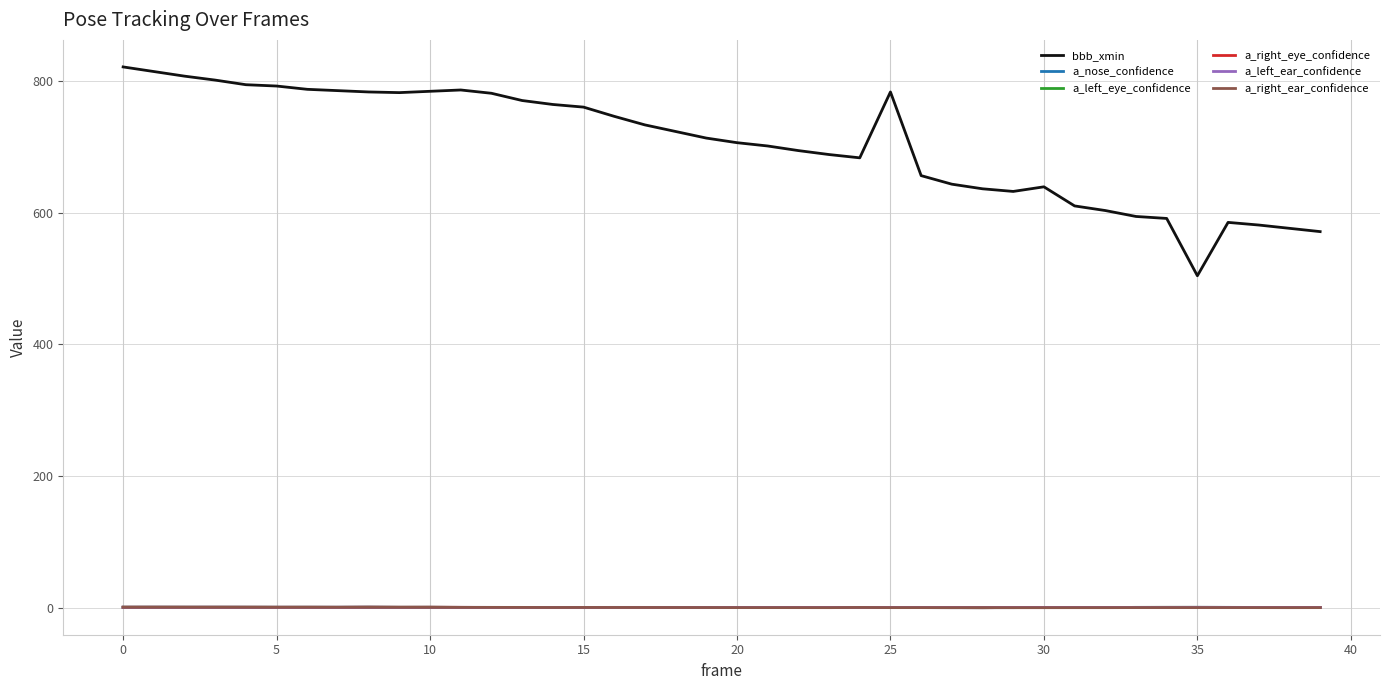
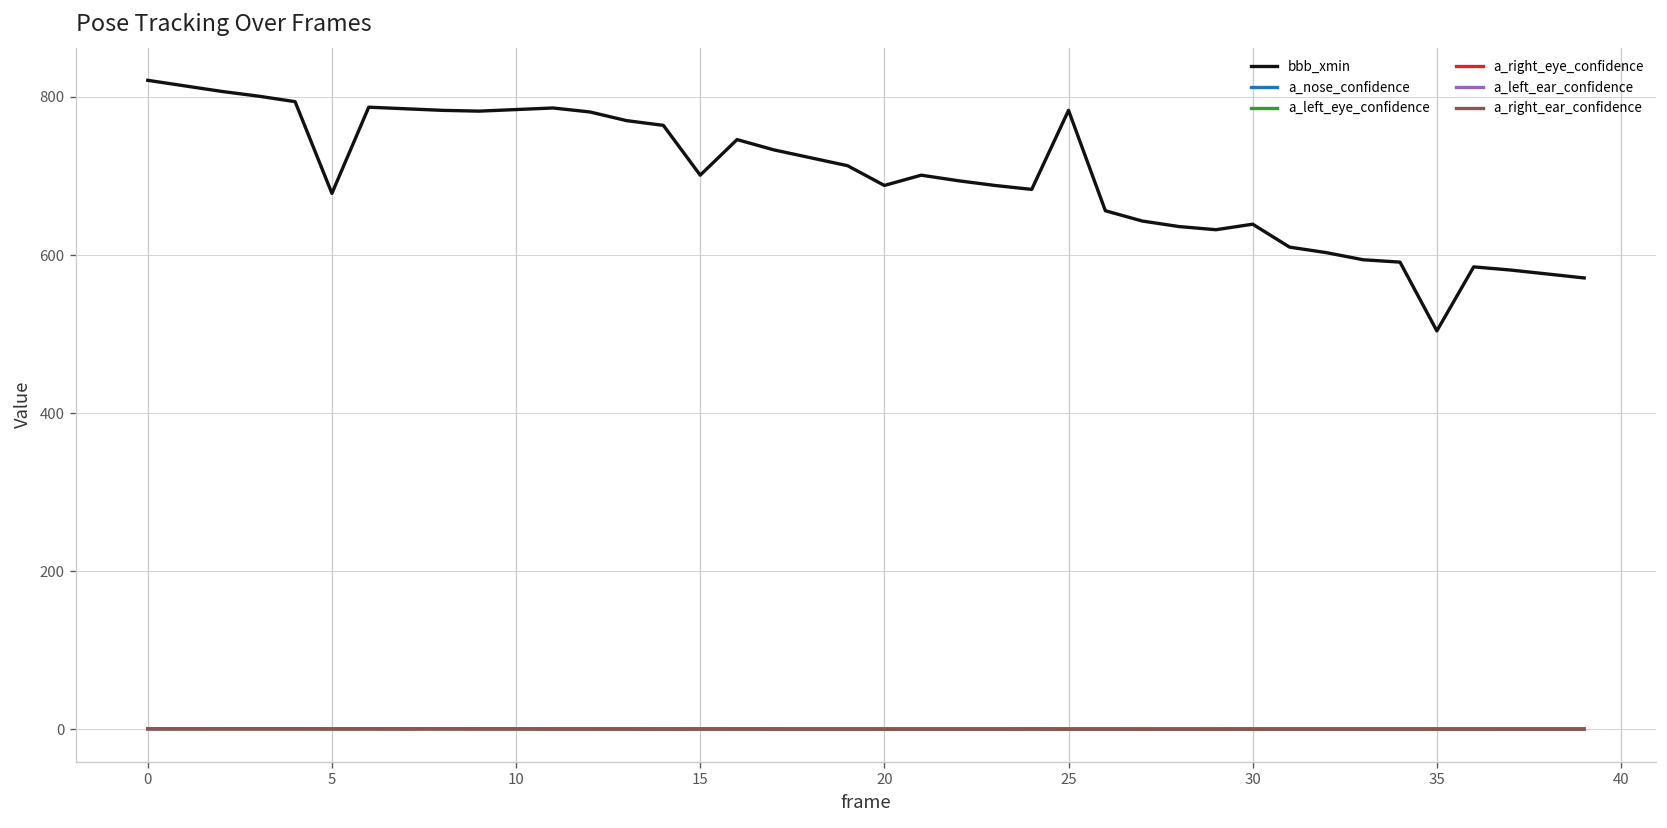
  {
    "bbb_xmin": {
      "0": 820,
-     "5": 790,
+     "5": 680,
      "10": 780,
-     "15": 760,
-     "20": 710,
+     "15": 700,
+     "20": 690,
      "25": 780,
      "30": 640,
      "35": 500
    }
  }
